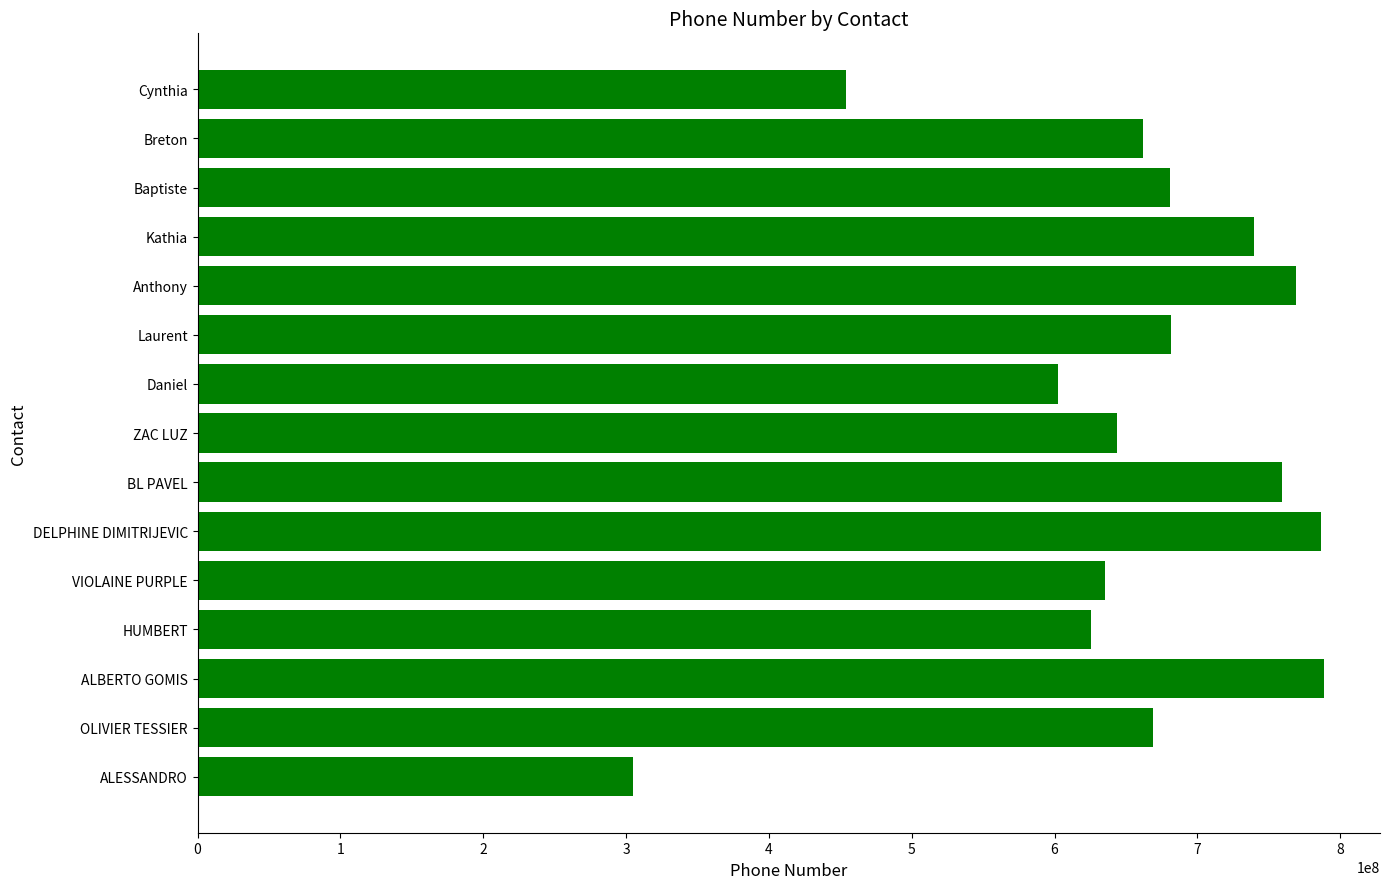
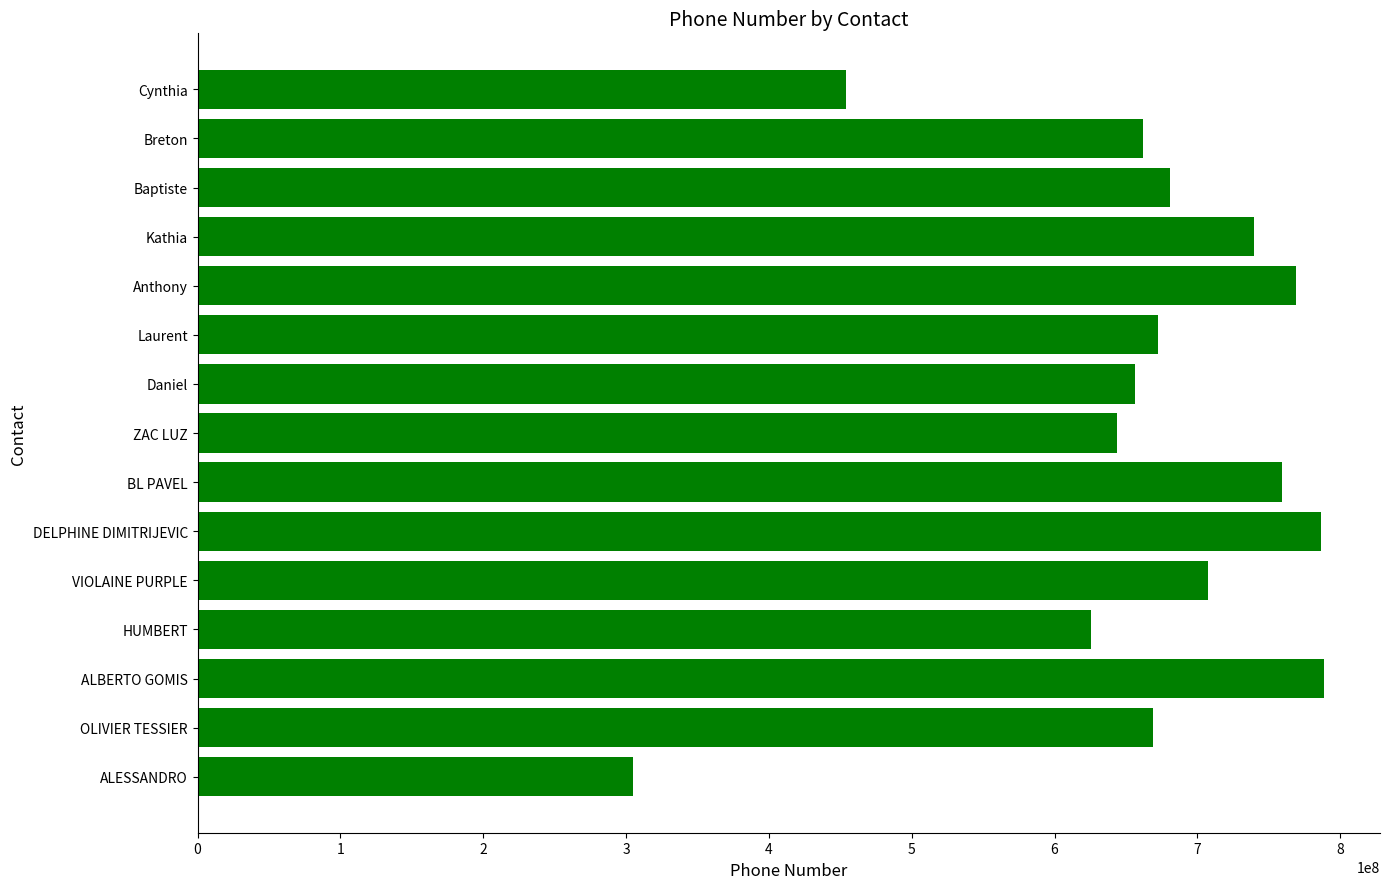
  {
    "Cynthia": 454000000,
    "Breton": 662000000,
    "Baptiste": 681000000,
    "Kathia": 740000000,
    "Anthony": 769000000,
-   "Laurent": 681000000,
-   "Daniel": 603000000,
+   "Laurent": 672000000,
+   "Daniel": 656000000,
    "ZAC LUZ": 644000000,
    "BL PAVEL": 759000000,
    "DELPHINE DIMITRIJEVIC": 787000000,
-   "VIOLAINE PURPLE": 635000000,
+   "VIOLAINE PURPLE": 708000000,
    "HUMBERT": 625000000,
    "ALBERTO GOMIS": 788000000,
    "OLIVIER TESSIER": 669000000,
    "ALESSANDRO": 305000000
  }
